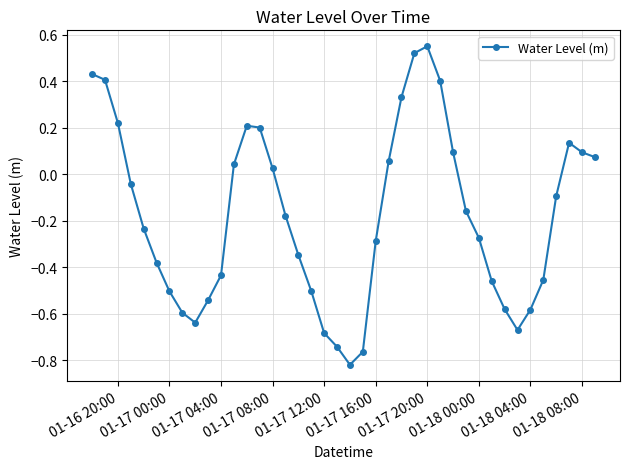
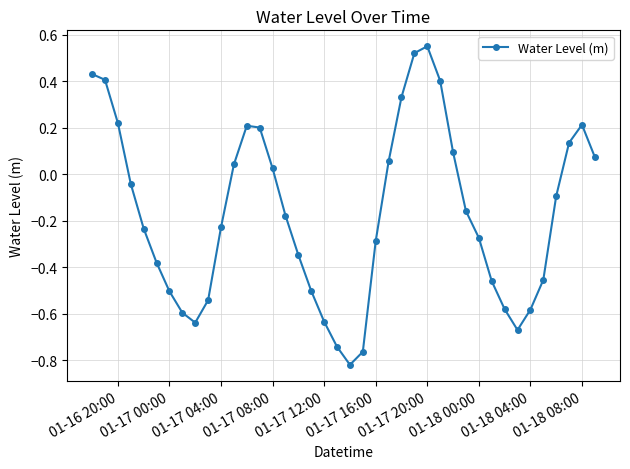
  {
    "01-16 20:00": 0.22,
    "01-17 00:00": -0.50,
-   "01-17 04:00": -0.43,
+   "01-17 04:00": -0.23,
    "01-17 08:00": 0.03,
-   "01-17 12:00": -0.68,
+   "01-17 12:00": -0.63,
    "01-17 16:00": -0.29,
    "01-17 20:00": 0.55,
    "01-18 00:00": -0.27,
    "01-18 04:00": -0.58,
-   "01-18 08:00": 0.09
+   "01-18 08:00": 0.21
  }
